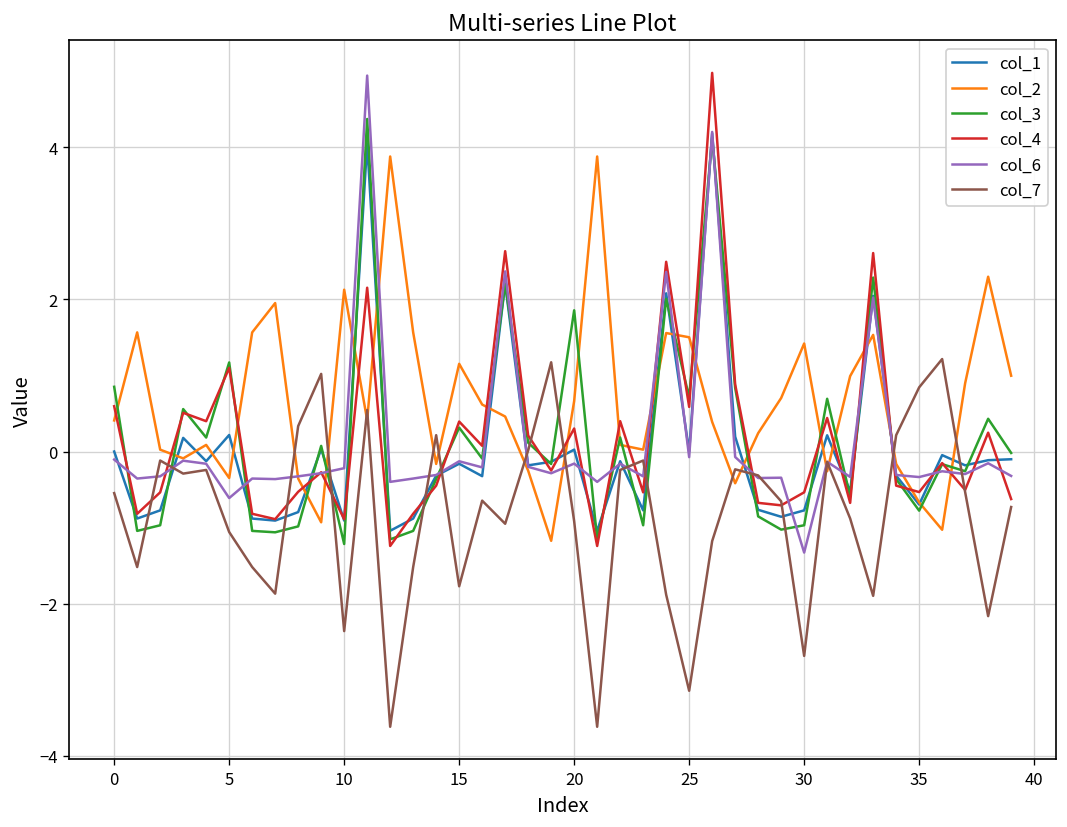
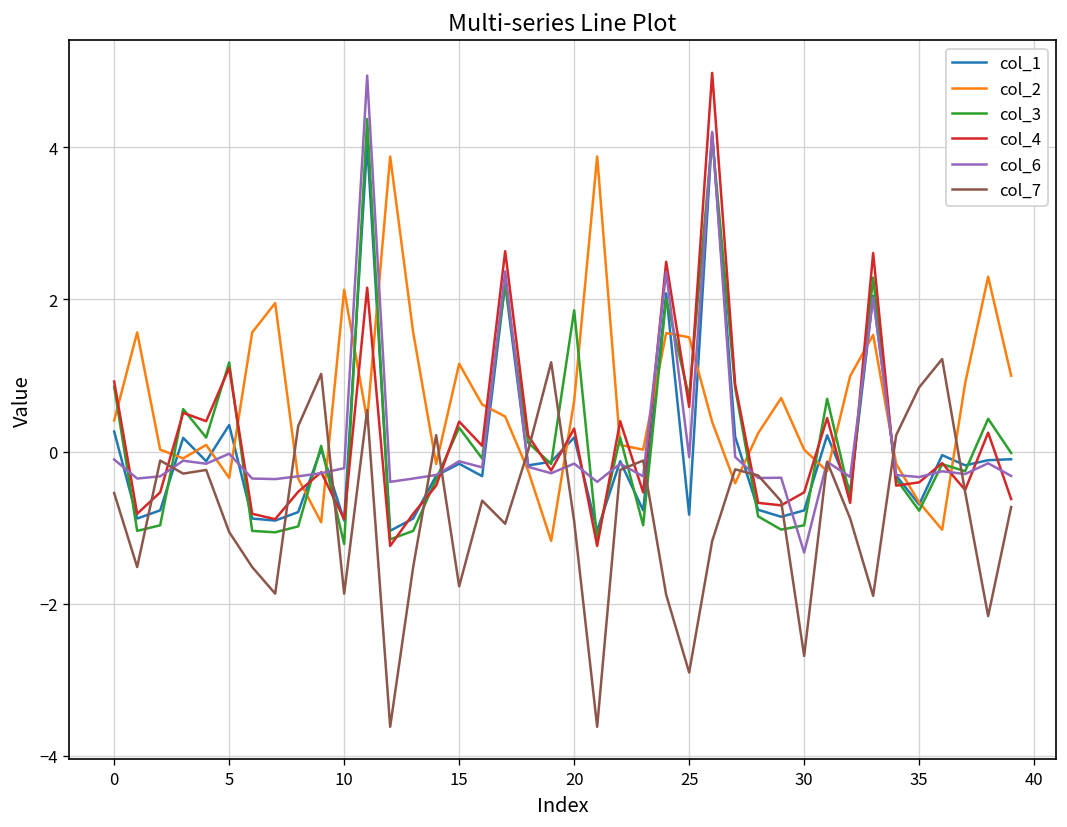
  {
    "col_1": {
-     "0": 0.0,
-     "5": 0.2,
-     "20": 0.0,
-     "25": 0.0,
+     "0": 0.3,
+     "5": 0.3,
+     "20": 0.2,
+     "25": -0.8,
      "30": -0.8
    },
    "col_2": {
      "0": 0.4,
      "5": -0.3,
      "10": 2.1,
      "15": 1.2,
      "20": 0.7,
      "25": 1.5,
-     "30": 1.4
+     "30": 0.0
    },
    "col_3": {
      "0": 0.9,
      "5": 1.2,
      "10": -1.2,
      "15": 0.3,
      "20": 1.9,
      "25": 0.7,
      "30": -1.0,
      "35": -0.8
    },
    "col_4": {
-     "0": 0.6,
+     "0": 0.9,
      "5": 1.1,
      "15": 0.4,
      "20": 0.3,
      "25": 0.6,
      "30": -0.5,
-     "35": -0.5
+     "35": -0.4
    },
    "col_6": {
      "0": -0.1,
-     "5": -0.6,
+     "5": 0.0,
      "10": -0.2,
      "20": -0.2,
      "25": -0.1,
      "30": -1.3,
      "35": -0.3
    },
    "col_7": {
      "0": -0.5,
      "5": -1.1,
-     "10": -2.4,
+     "10": -1.9,
      "15": -1.8,
      "20": -0.9,
-     "25": -3.1,
+     "25": -2.9,
      "30": -2.7,
      "35": 0.8
    }
  }
